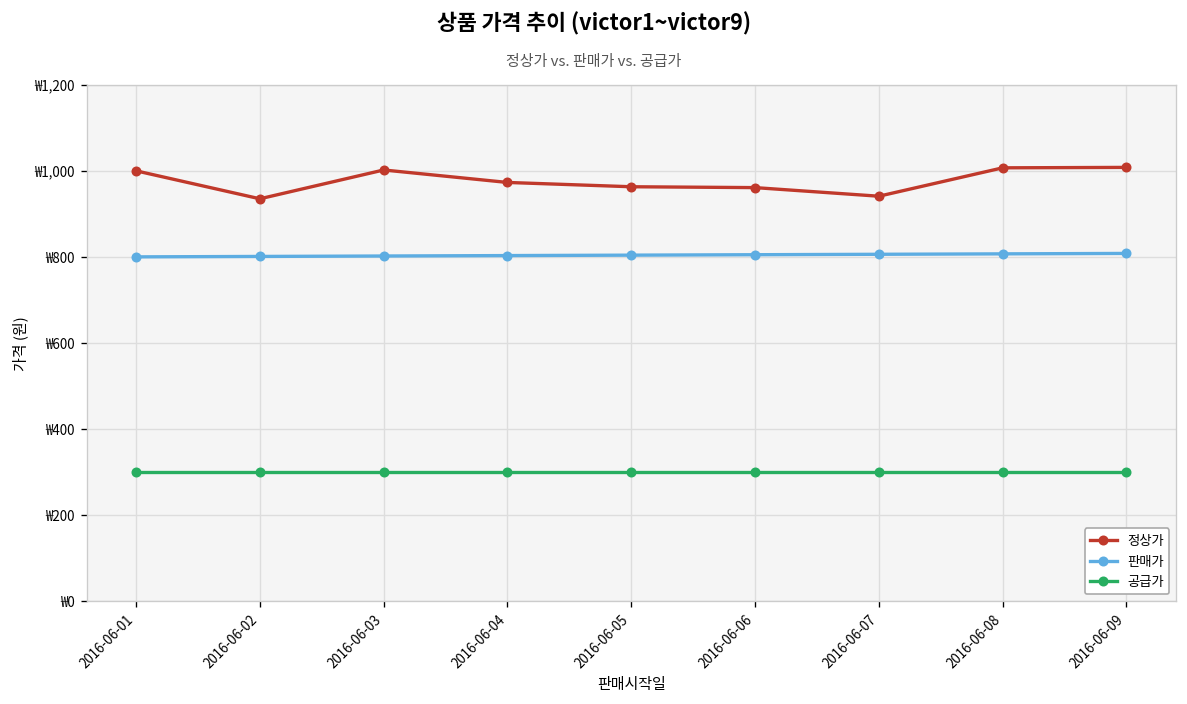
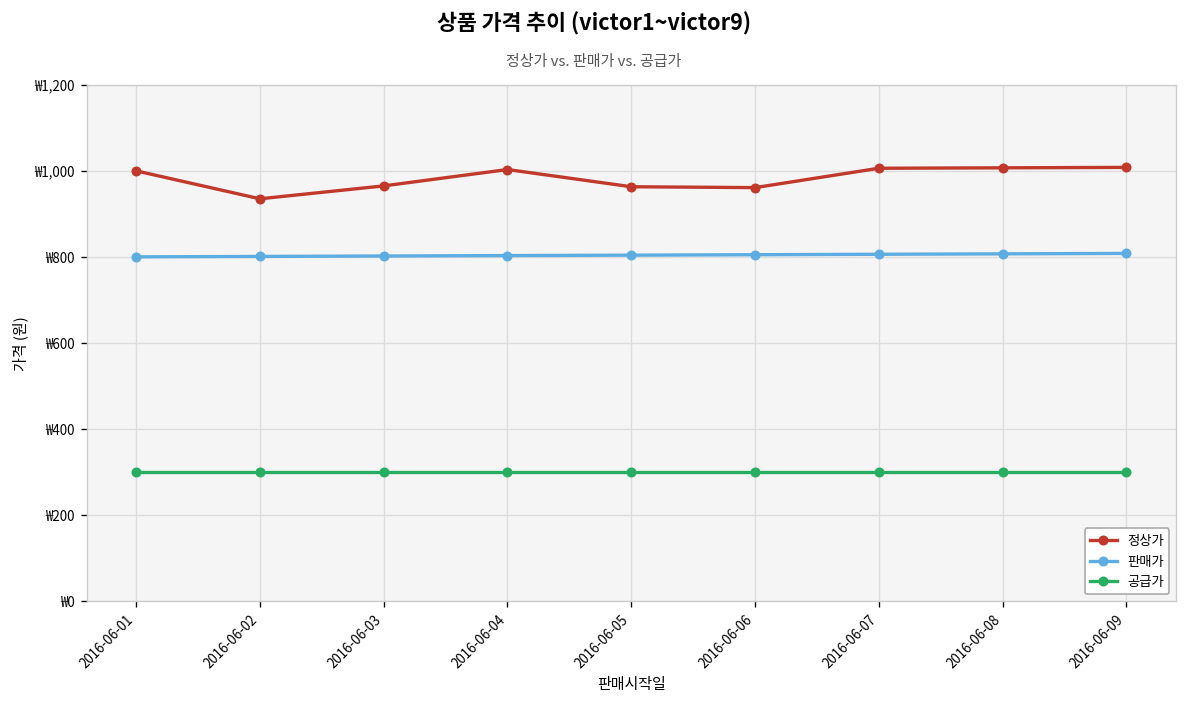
  {
    "정상가": {
      "2016-06-01": "₩1,000",
      "2016-06-02": "₩940",
-     "2016-06-03": "₩1,000",
-     "2016-06-04": "₩970",
+     "2016-06-03": "₩970",
+     "2016-06-04": "₩1,000",
      "2016-06-05": "₩960",
      "2016-06-06": "₩960",
-     "2016-06-07": "₩940",
+     "2016-06-07": "₩1,010",
      "2016-06-08": "₩1,010",
      "2016-06-09": "₩1,010"
    },
    "판매가": {
      "2016-06-01": "₩800",
      "2016-06-02": "₩800",
      "2016-06-03": "₩800",
      "2016-06-04": "₩800",
      "2016-06-05": "₩800",
      "2016-06-06": "₩810",
      "2016-06-07": "₩810",
      "2016-06-08": "₩810",
      "2016-06-09": "₩810"
    },
    "공급가": {
      "2016-06-01": "₩300",
      "2016-06-02": "₩300",
      "2016-06-03": "₩300",
      "2016-06-04": "₩300",
      "2016-06-05": "₩300",
      "2016-06-06": "₩300",
      "2016-06-07": "₩300",
      "2016-06-08": "₩300",
      "2016-06-09": "₩300"
    }
  }
